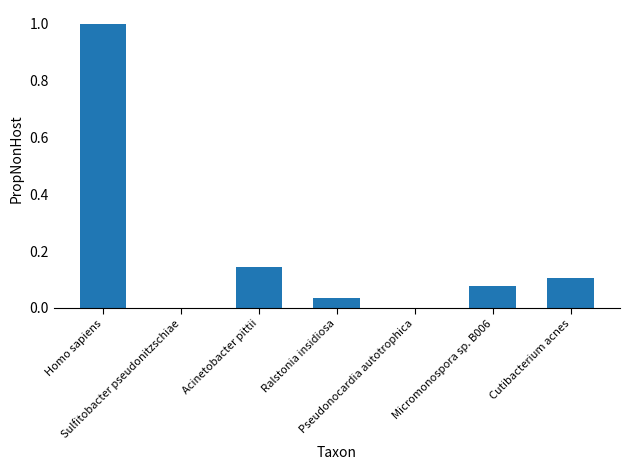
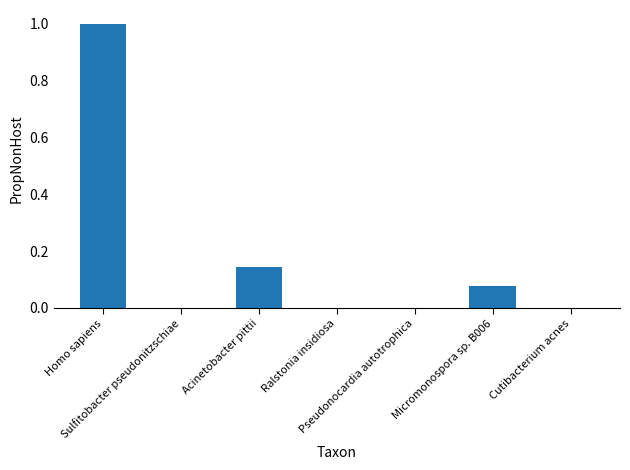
  {
    "Homo sapiens": 1.00,
    "Acinetobacter pittii": 0.14,
-   "Ralstonia insidiosa": 0.04,
+   "Ralstonia insidiosa": 0.00,
    "Micromonospora sp. B006": 0.08,
-   "Cutibacterium acnes": 0.11
+   "Cutibacterium acnes": 0.00
  }
